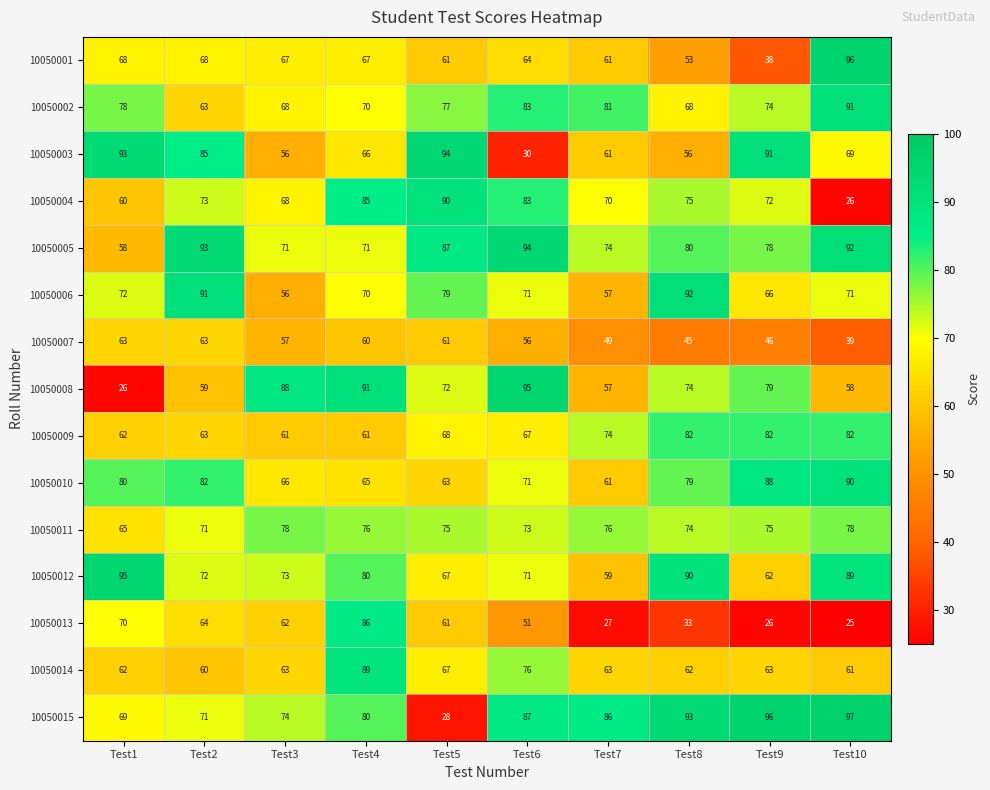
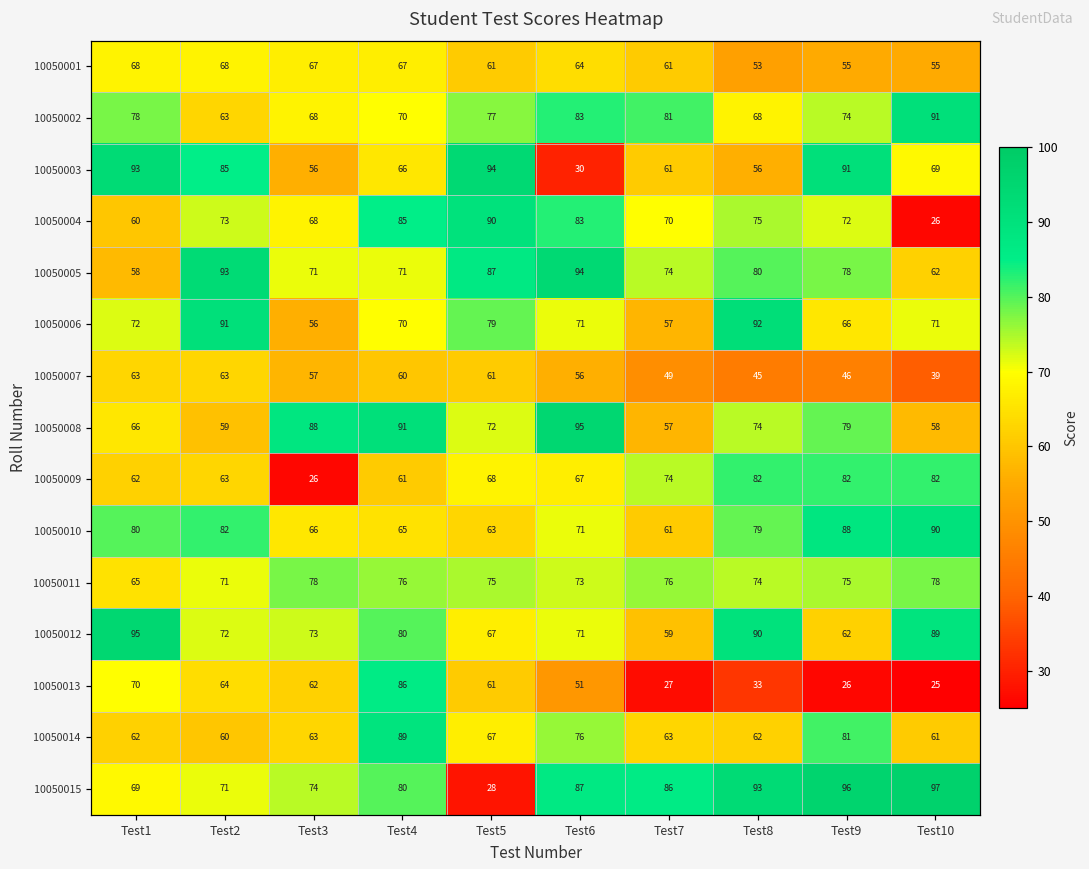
  {
    "10050001": {
      "Test1": 68,
      "Test2": 68,
      "Test3": 67,
      "Test4": 67,
      "Test5": 61,
      "Test6": 64,
      "Test7": 61,
      "Test8": 53,
-     "Test9": 38,
-     "Test10": 96
+     "Test9": 55,
+     "Test10": 55
    },
    "10050002": {
      "Test1": 78,
      "Test2": 63,
      "Test3": 68,
      "Test4": 70,
      "Test5": 77,
      "Test6": 83,
      "Test7": 81,
      "Test8": 68,
      "Test9": 74,
      "Test10": 91
    },
    "10050003": {
      "Test1": 93,
      "Test2": 85,
      "Test3": 56,
      "Test4": 66,
      "Test5": 94,
      "Test6": 30,
      "Test7": 61,
      "Test8": 56,
      "Test9": 91,
      "Test10": 69
    },
    "10050004": {
      "Test1": 60,
      "Test2": 73,
      "Test3": 68,
      "Test4": 85,
      "Test5": 90,
      "Test6": 83,
      "Test7": 70,
      "Test8": 75,
      "Test9": 72,
      "Test10": 26
    },
    "10050005": {
      "Test1": 58,
      "Test2": 93,
      "Test3": 71,
      "Test4": 71,
      "Test5": 87,
      "Test6": 94,
      "Test7": 74,
      "Test8": 80,
      "Test9": 78,
-     "Test10": 92
+     "Test10": 62
    },
    "10050006": {
      "Test1": 72,
      "Test2": 91,
      "Test3": 56,
      "Test4": 70,
      "Test5": 79,
      "Test6": 71,
      "Test7": 57,
      "Test8": 92,
      "Test9": 66,
      "Test10": 71
    },
    "10050007": {
      "Test1": 63,
      "Test2": 63,
      "Test3": 57,
      "Test4": 60,
      "Test5": 61,
      "Test6": 56,
      "Test7": 49,
      "Test8": 45,
      "Test9": 46,
      "Test10": 39
    },
    "10050008": {
-     "Test1": 26,
+     "Test1": 66,
      "Test2": 59,
      "Test3": 88,
      "Test4": 91,
      "Test5": 72,
      "Test6": 95,
      "Test7": 57,
      "Test8": 74,
      "Test9": 79,
      "Test10": 58
    },
    "10050009": {
      "Test1": 62,
      "Test2": 63,
-     "Test3": 61,
+     "Test3": 26,
      "Test4": 61,
      "Test5": 68,
      "Test6": 67,
      "Test7": 74,
      "Test8": 82,
      "Test9": 82,
      "Test10": 82
    },
    "10050010": {
      "Test1": 80,
      "Test2": 82,
      "Test3": 66,
      "Test4": 65,
      "Test5": 63,
      "Test6": 71,
      "Test7": 61,
      "Test8": 79,
      "Test9": 88,
      "Test10": 90
    },
    "10050011": {
      "Test1": 65,
      "Test2": 71,
      "Test3": 78,
      "Test4": 76,
      "Test5": 75,
      "Test6": 73,
      "Test7": 76,
      "Test8": 74,
      "Test9": 75,
      "Test10": 78
    },
    "10050012": {
      "Test1": 95,
      "Test2": 72,
      "Test3": 73,
      "Test4": 80,
      "Test5": 67,
      "Test6": 71,
      "Test7": 59,
      "Test8": 90,
      "Test9": 62,
      "Test10": 89
    },
    "10050013": {
      "Test1": 70,
      "Test2": 64,
      "Test3": 62,
      "Test4": 86,
      "Test5": 61,
      "Test6": 51,
      "Test7": 27,
      "Test8": 33,
      "Test9": 26,
      "Test10": 25
    },
    "10050014": {
      "Test1": 62,
      "Test2": 60,
      "Test3": 63,
      "Test4": 89,
      "Test5": 67,
      "Test6": 76,
      "Test7": 63,
      "Test8": 62,
-     "Test9": 63,
+     "Test9": 81,
      "Test10": 61
    },
    "10050015": {
      "Test1": 69,
      "Test2": 71,
      "Test3": 74,
      "Test4": 80,
      "Test5": 28,
      "Test6": 87,
      "Test7": 86,
      "Test8": 93,
      "Test9": 96,
      "Test10": 97
    }
  }
